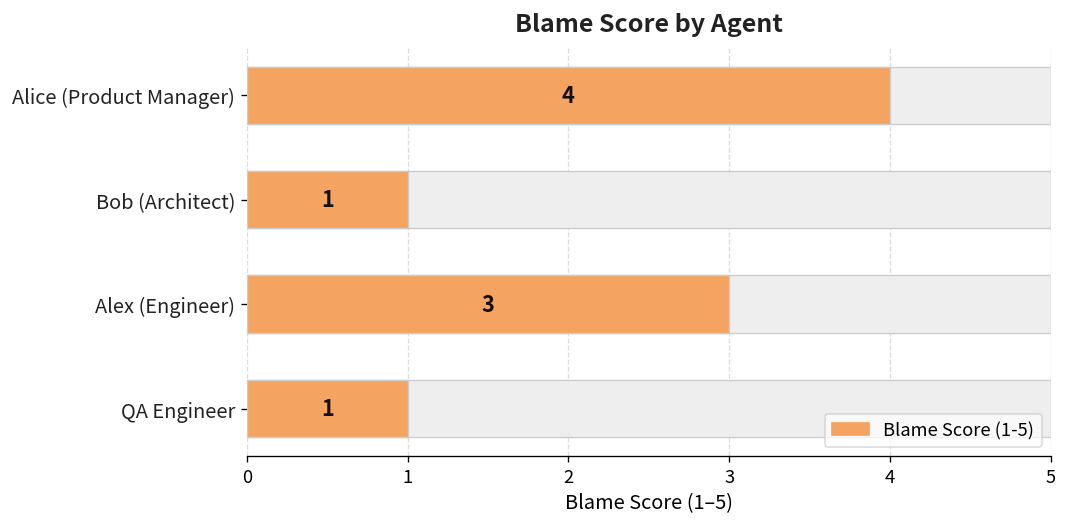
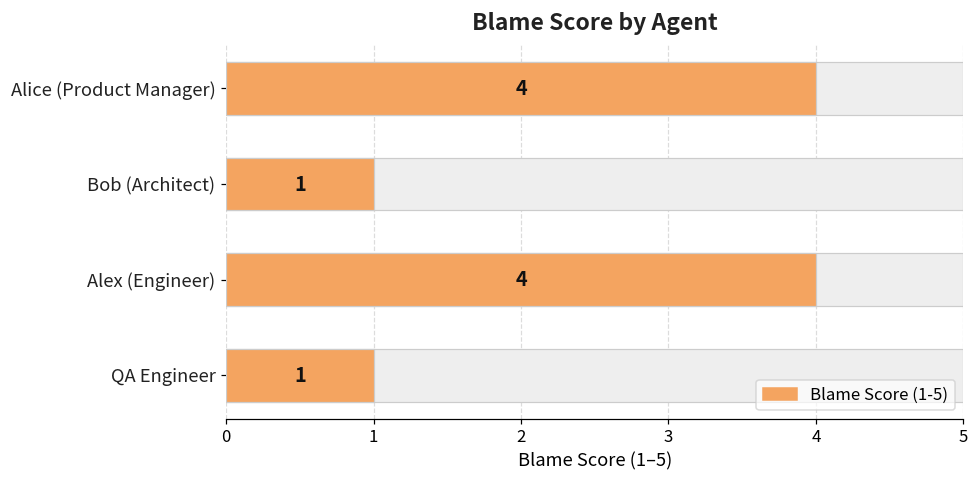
  {
    "Blame Score (1-5)": {
-     "Alex (Engineer)": 3
+     "Alex (Engineer)": 4
    }
  }
